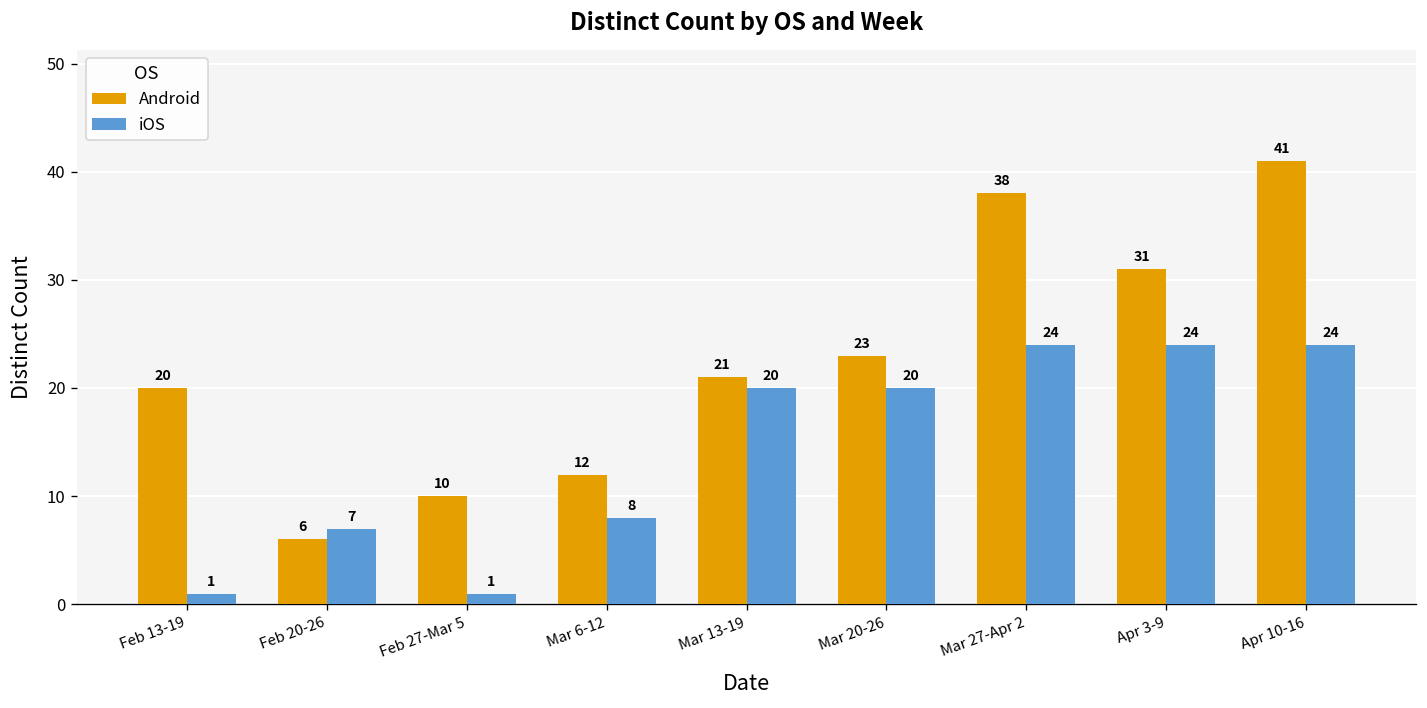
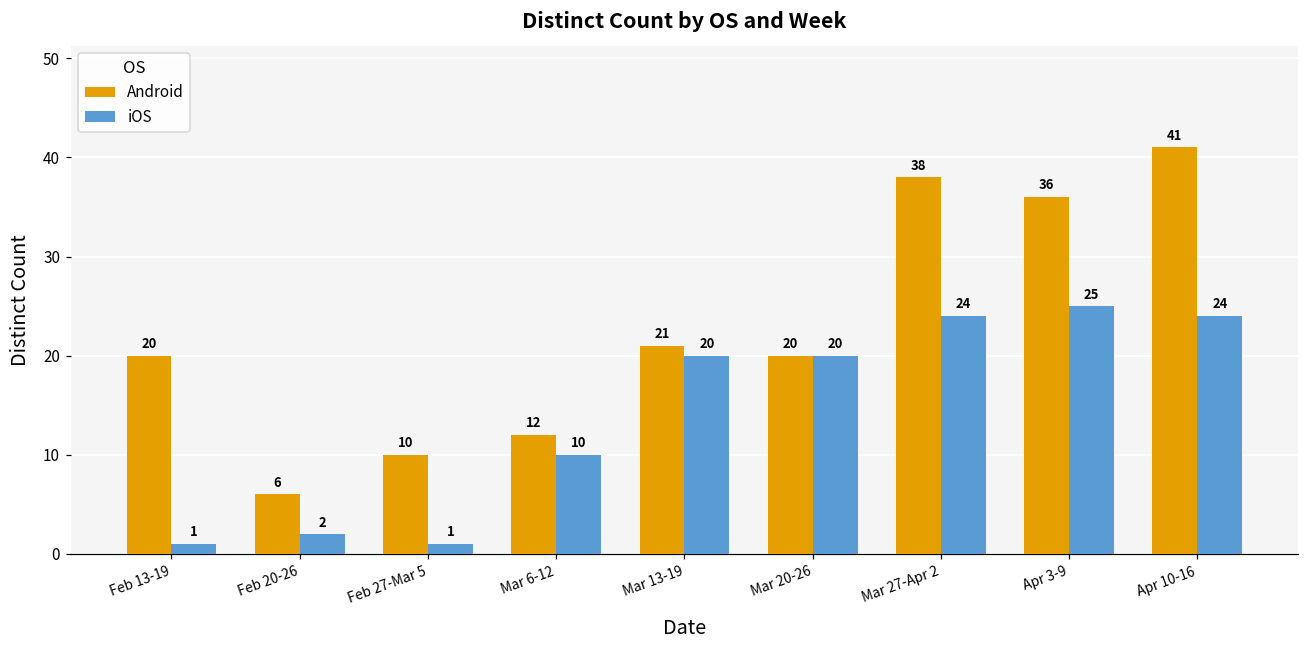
  {
    "Android": {
      "Feb 13-19": 20,
      "Feb 20-26": 6,
      "Feb 27-Mar 5": 10,
      "Mar 6-12": 12,
      "Mar 13-19": 21,
-     "Mar 20-26": 23,
+     "Mar 20-26": 20,
      "Mar 27-Apr 2": 38,
-     "Apr 3-9": 31,
+     "Apr 3-9": 36,
      "Apr 10-16": 41
    },
    "iOS": {
      "Feb 13-19": 1,
-     "Feb 20-26": 7,
+     "Feb 20-26": 2,
      "Feb 27-Mar 5": 1,
-     "Mar 6-12": 8,
+     "Mar 6-12": 10,
      "Mar 13-19": 20,
      "Mar 20-26": 20,
      "Mar 27-Apr 2": 24,
-     "Apr 3-9": 24,
+     "Apr 3-9": 25,
      "Apr 10-16": 24
    }
  }
